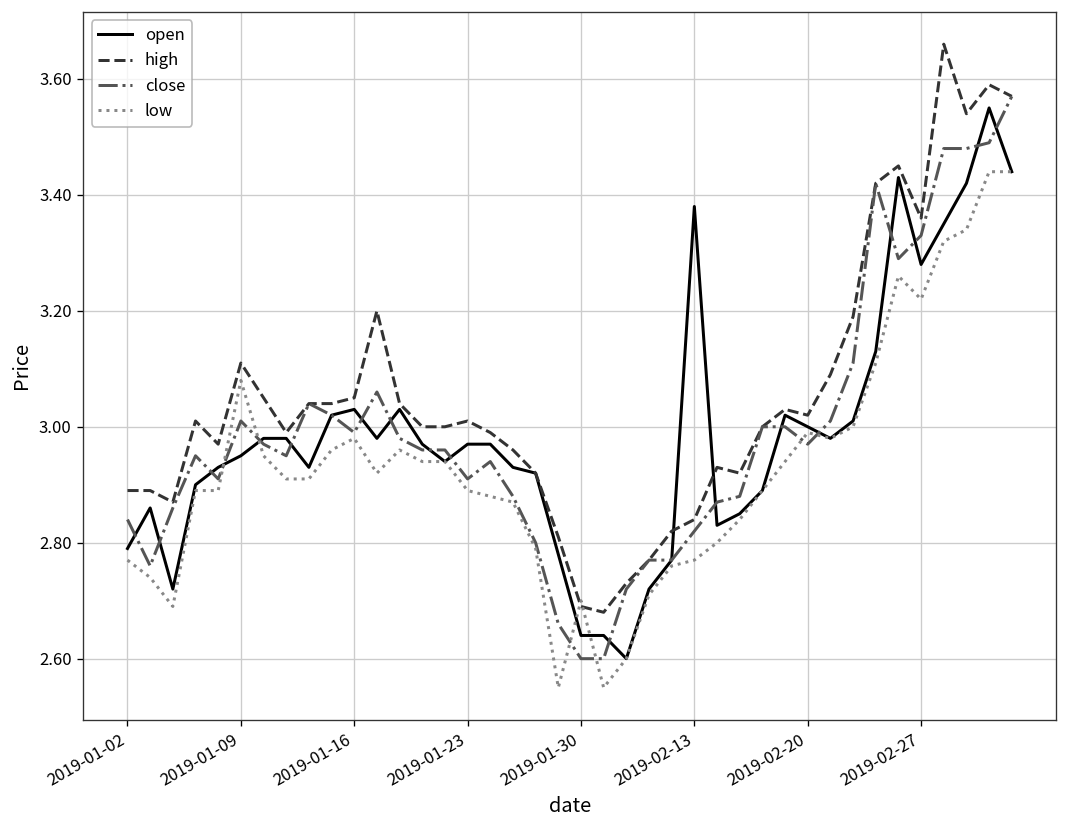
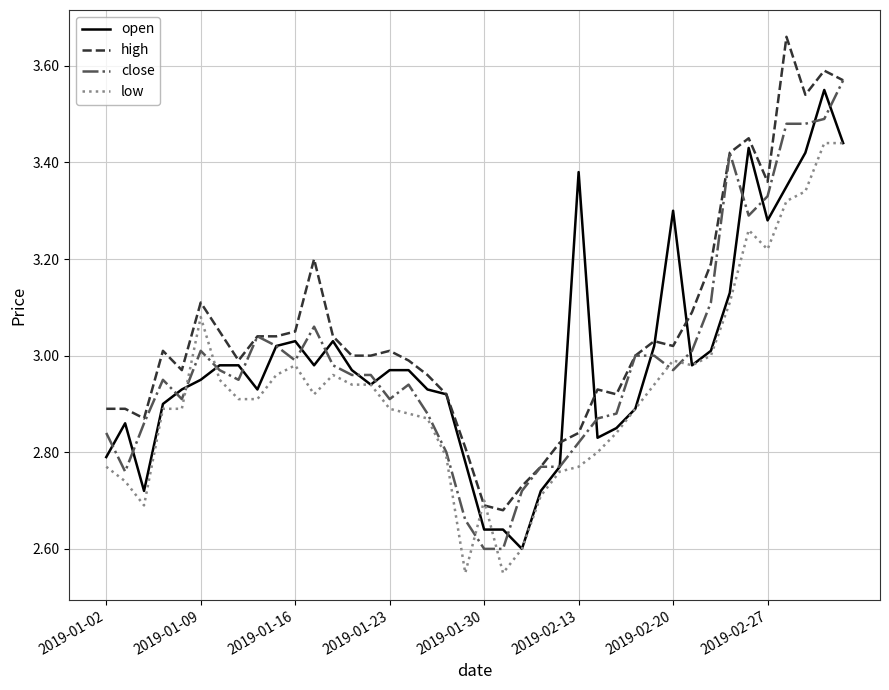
  {
    "open": {
      "2019-01-02": 2.79,
      "2019-01-09": 2.95,
      "2019-01-16": 3.03,
      "2019-01-23": 2.97,
      "2019-01-30": 2.64,
      "2019-02-13": 3.38,
-     "2019-02-20": 3.0,
+     "2019-02-20": 3.3,
      "2019-02-27": 3.28
    },
    "low": {
      "2019-01-02": 2.77,
      "2019-01-09": 3.08,
      "2019-01-16": 2.98,
      "2019-01-23": 2.89,
      "2019-01-30": 2.7,
      "2019-02-13": 2.77,
      "2019-02-20": 2.99,
      "2019-02-27": 3.22
    }
  }
